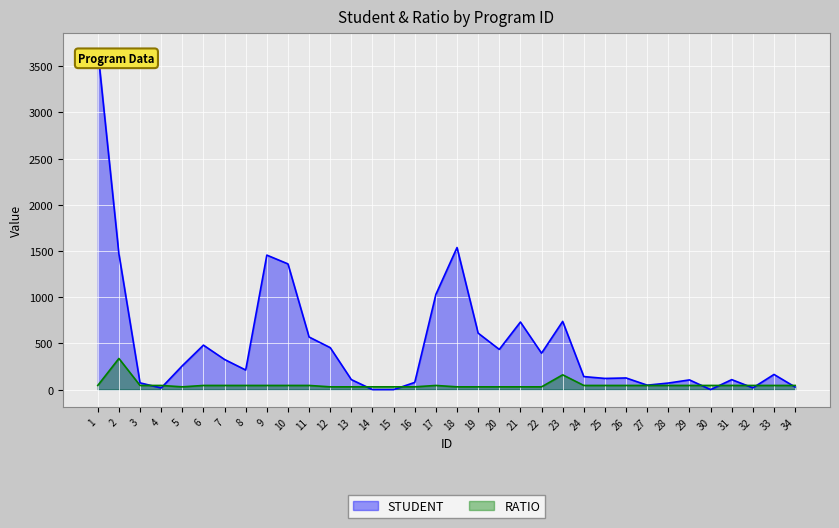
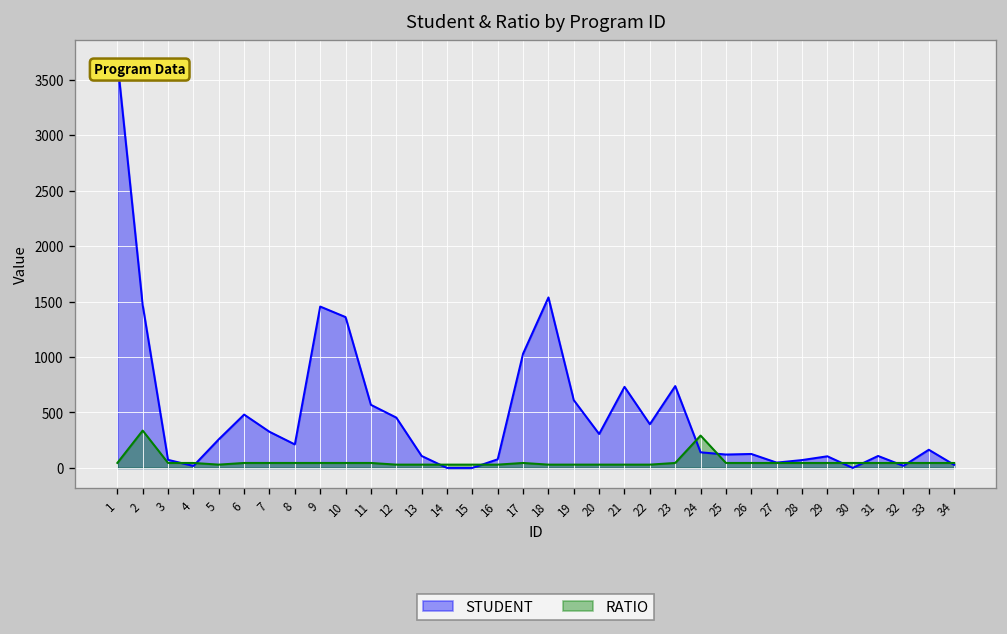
  {
    "STUDENT": {
      "2": 1500,
      "5": 300,
      "6": 500,
      "7": 300,
      "8": 200,
      "9": 1500,
      "10": 1400,
      "11": 600,
      "12": 500,
      "13": 100,
      "14": 0,
      "15": 0,
      "16": 100,
      "17": 1000,
      "18": 1500,
      "19": 600,
-     "20": 400,
+     "20": 300,
      "21": 700,
      "22": 400,
      "23": 700,
      "24": 100,
      "25": 100,
      "26": 100,
      "29": 100,
      "30": 0,
      "31": 100,
      "33": 200
    },
    "RATIO": {
      "1": 0,
      "2": 300,
      "5": 0,
      "6": 0,
      "7": 0,
      "8": 0,
      "9": 0,
      "10": 0,
      "11": 0,
      "12": 0,
      "13": 0,
      "14": 0,
      "15": 0,
      "16": 0,
      "17": 0,
      "18": 0,
      "19": 0,
      "20": 0,
      "21": 0,
      "22": 0,
-     "23": 200,
-     "24": 0,
+     "23": 0,
+     "24": 300,
      "25": 0,
      "26": 0,
      "29": 0,
      "30": 0,
      "31": 0,
      "33": 0
    }
  }
